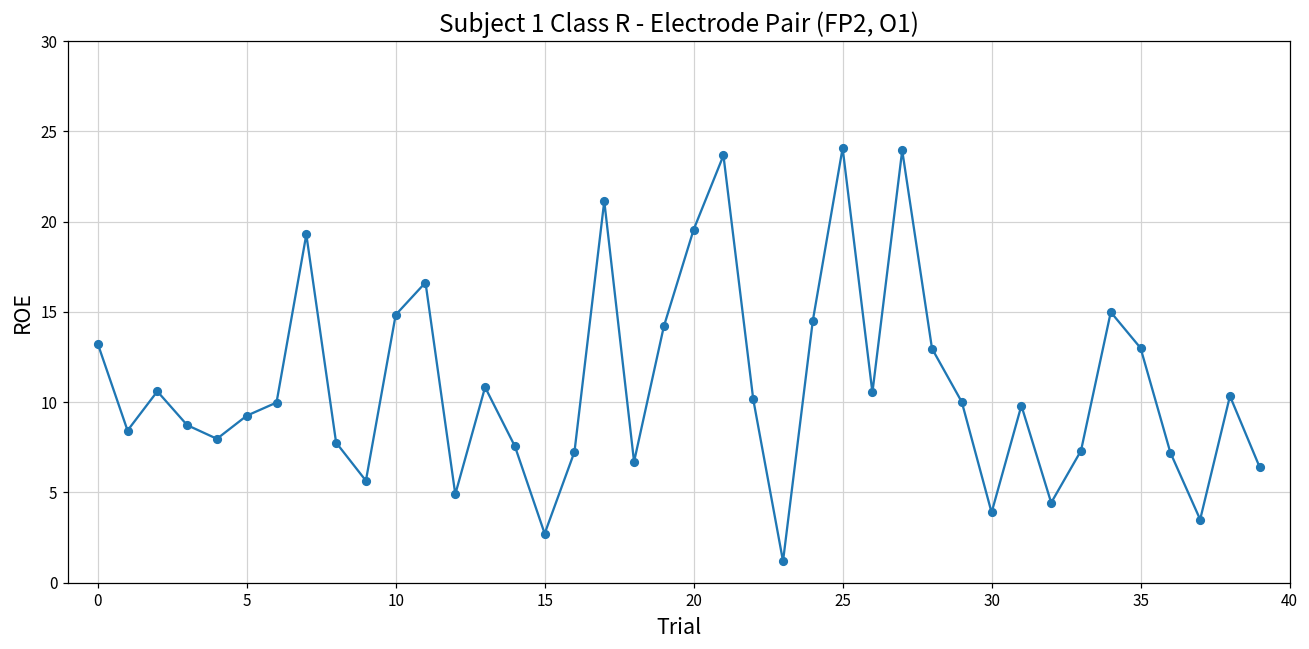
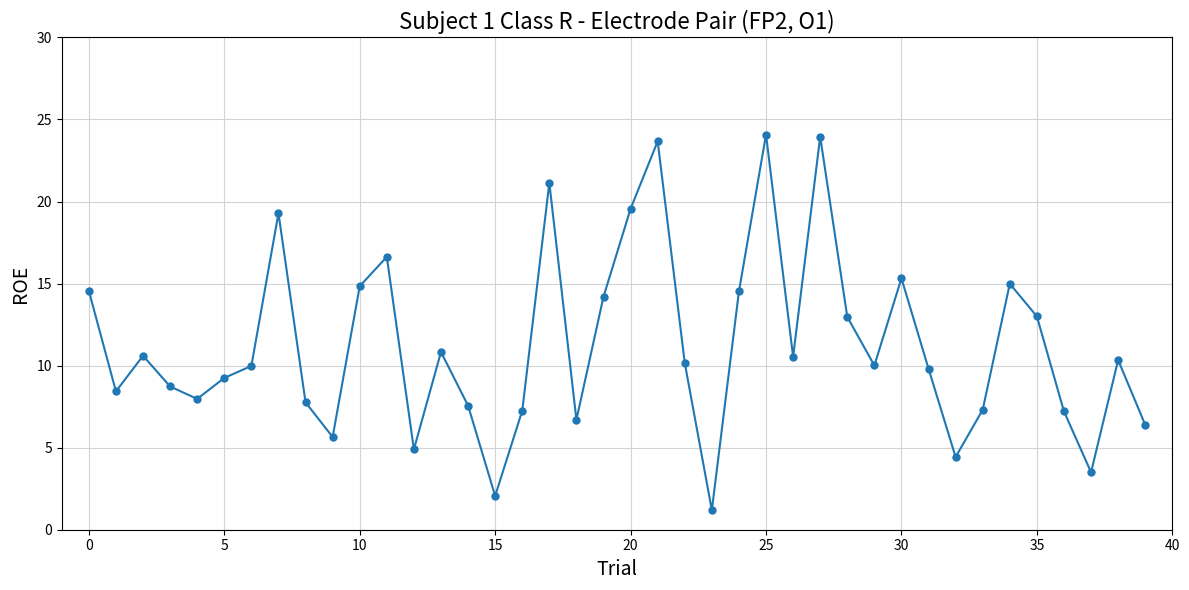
  {
-   "0": 13.2,
+   "0": 14.6,
    "5": 9.3,
    "10": 14.8,
-   "15": 2.7,
+   "15": 2.1,
    "20": 19.6,
    "25": 24.1,
-   "30": 3.9,
+   "30": 15.3,
    "35": 13.0
  }
